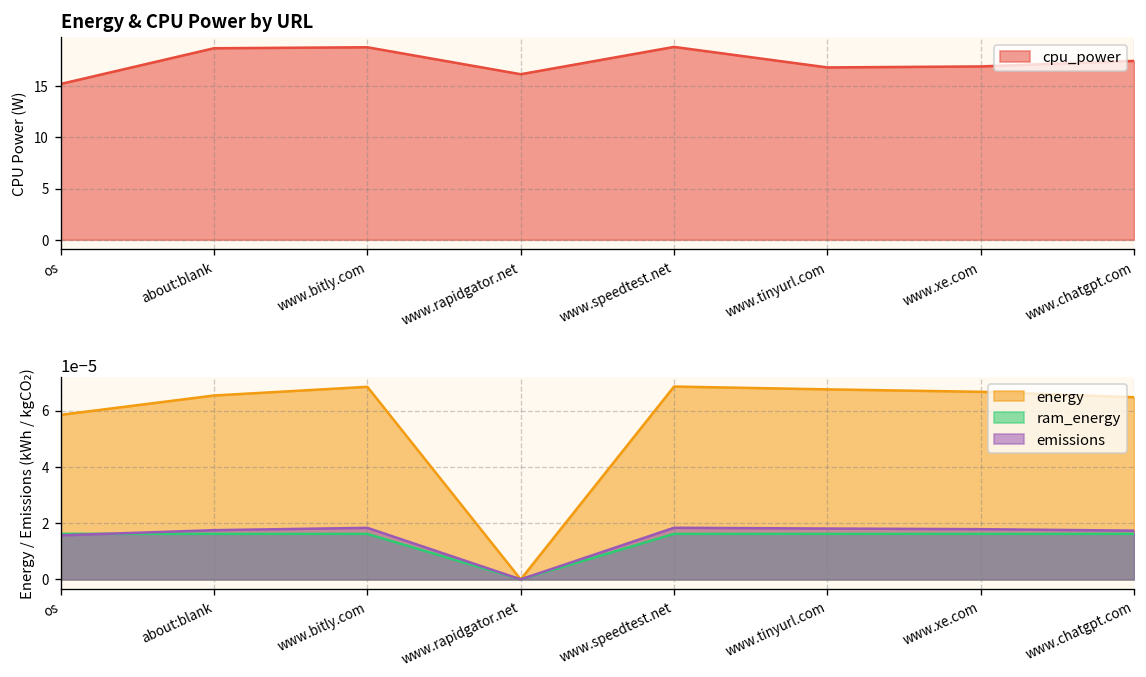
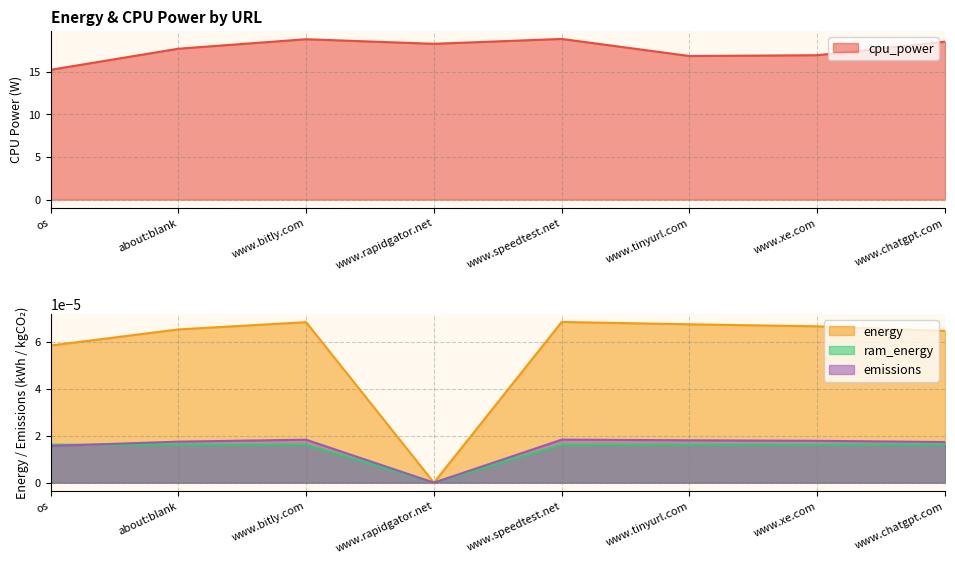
  {
    "Energy & CPU Power by URL": {
      "os": 15,
-     "about:blank": 19,
+     "about:blank": 18,
      "www.bitly.com": 19,
-     "www.rapidgator.net": 16,
+     "www.rapidgator.net": 18,
      "www.speedtest.net": 19,
      "www.tinyurl.com": 17,
      "www.xe.com": 17,
-     "www.chatgpt.com": 17
+     "www.chatgpt.com": 19
    }
  }
